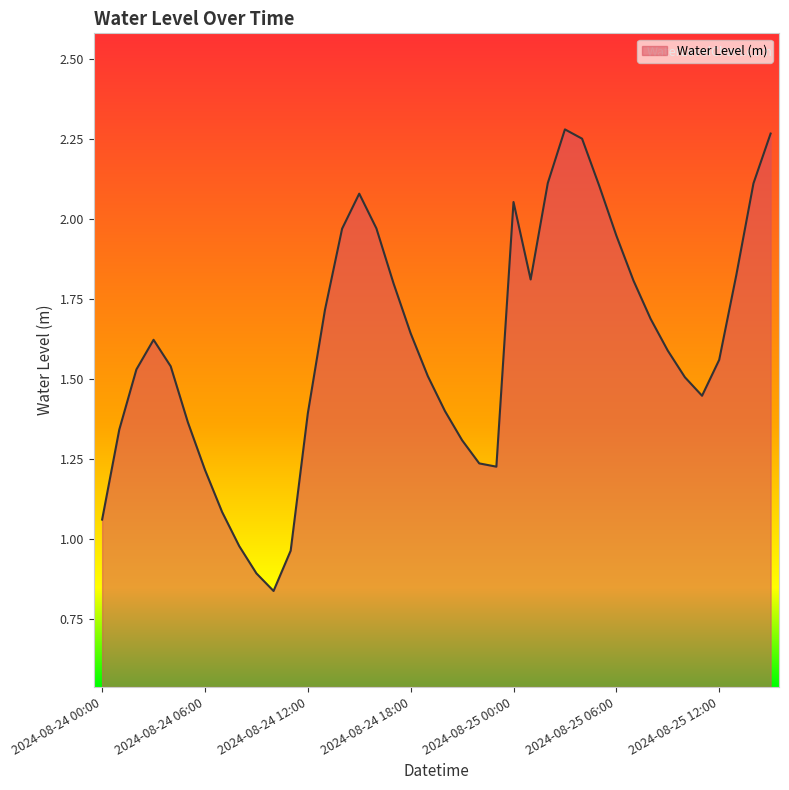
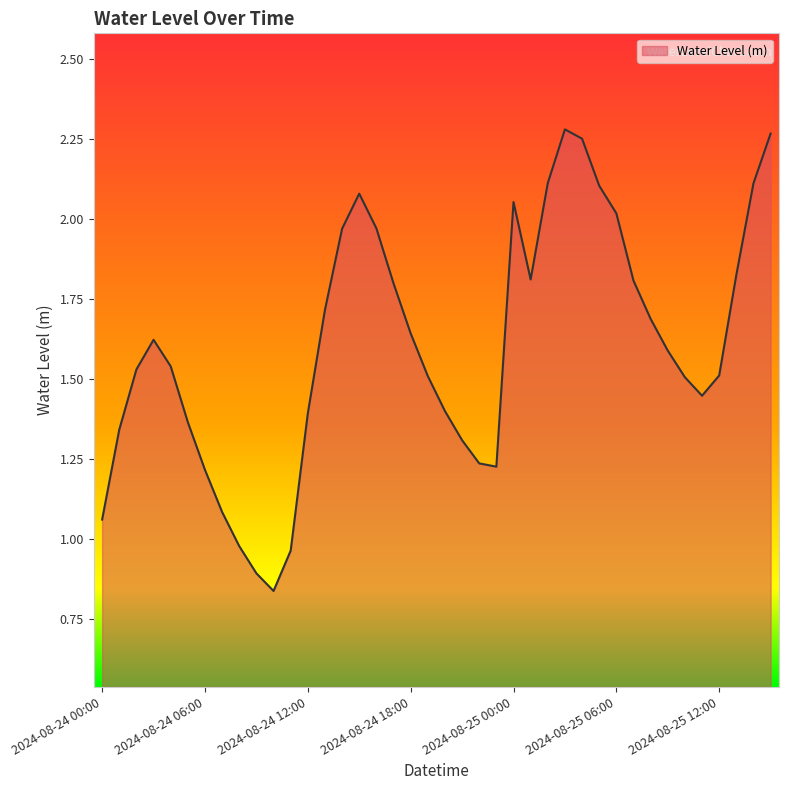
  {
    "2024-08-24 00:00": 1.06,
    "2024-08-24 06:00": 1.22,
    "2024-08-24 12:00": 1.39,
    "2024-08-24 18:00": 1.64,
    "2024-08-25 00:00": 2.05,
-   "2024-08-25 06:00": 1.95,
-   "2024-08-25 12:00": 1.56
+   "2024-08-25 06:00": 2.02,
+   "2024-08-25 12:00": 1.51
  }
